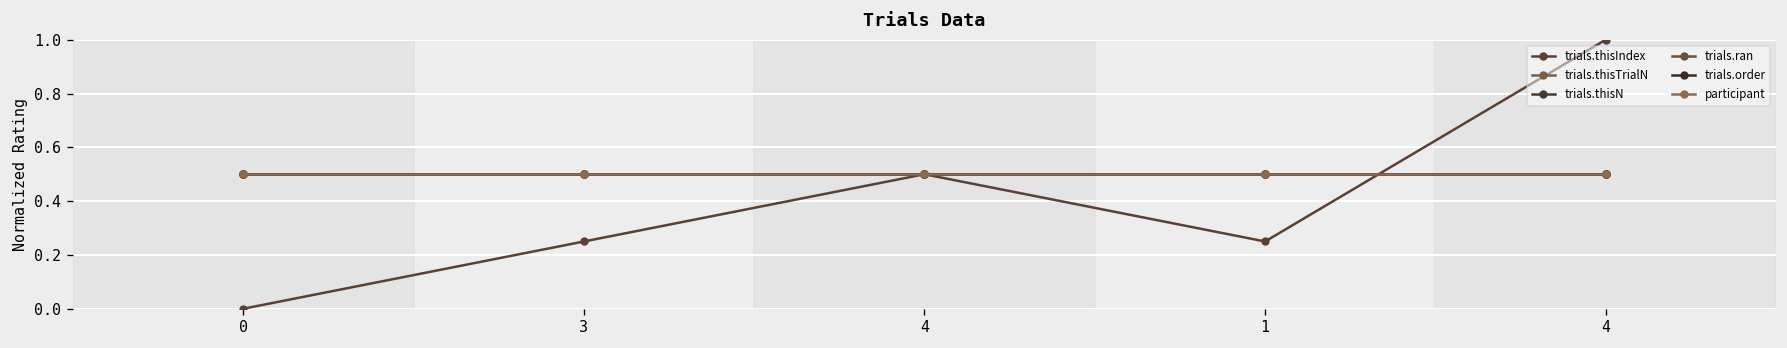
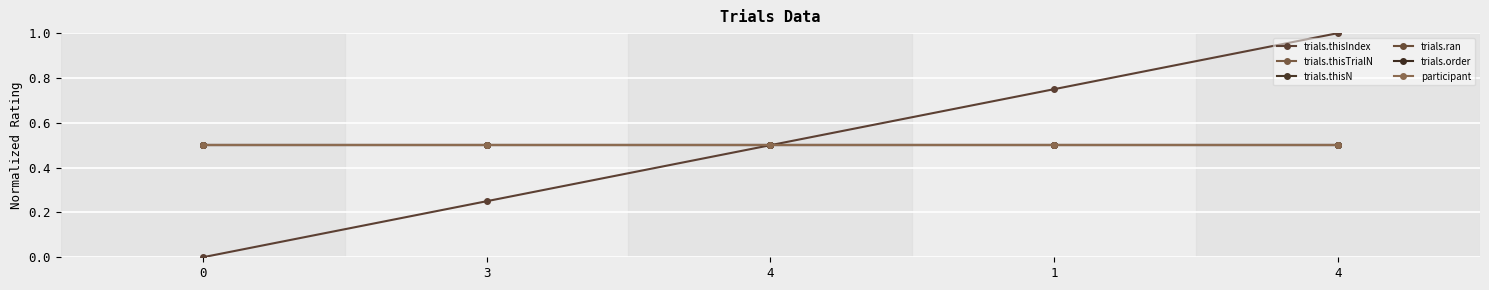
  {
    "trials.thisIndex": {
      "0": 0.00,
      "3": 0.25,
-     "1": 0.25
+     "1": 0.75
    },
    "participant": {
      "0": 0.50,
      "3": 0.50,
      "1": 0.50
    }
  }
